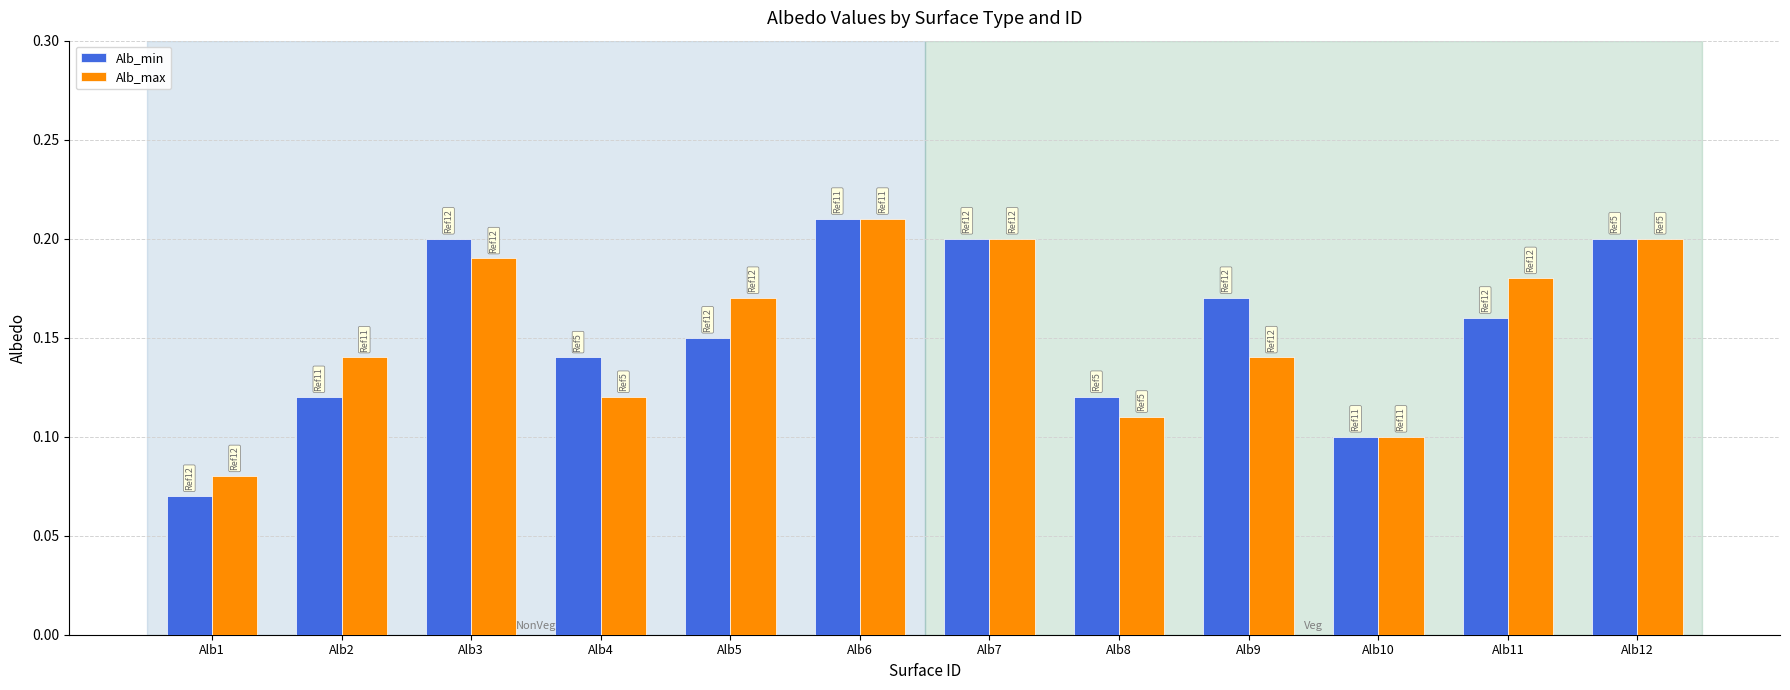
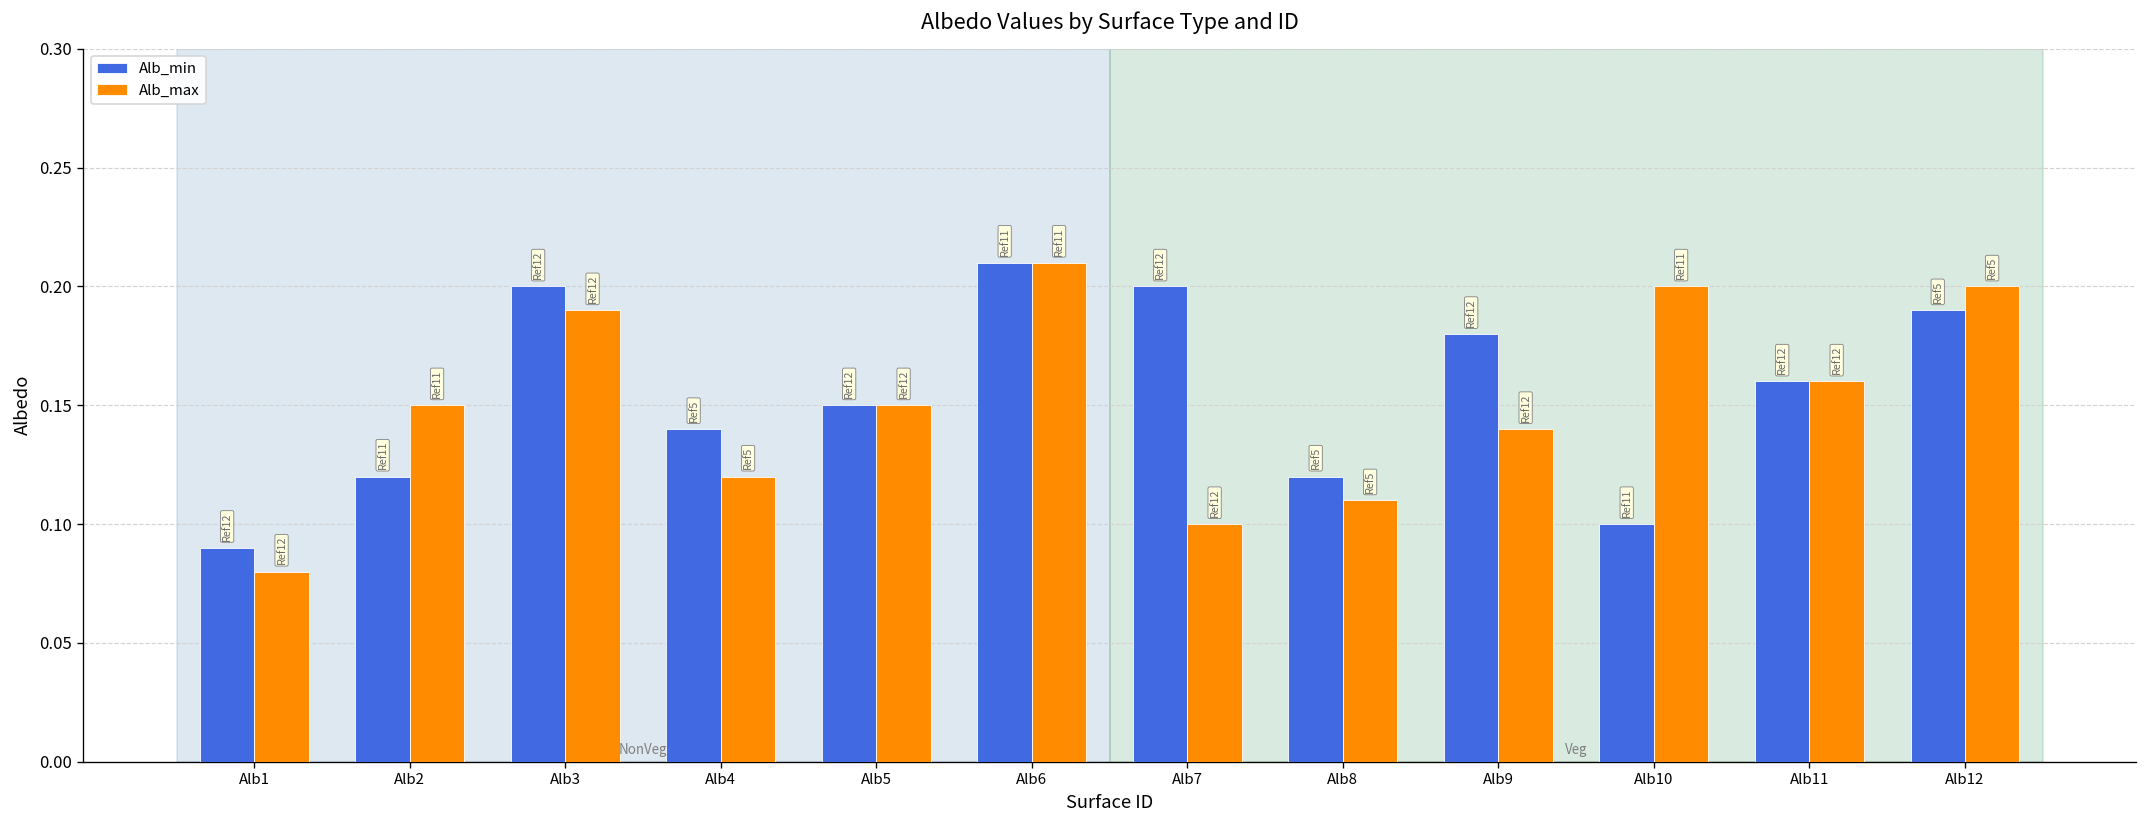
  {
    "Alb_min": {
-     "Alb1": 0.07,
+     "Alb1": 0.09,
      "Alb2": 0.12,
      "Alb3": 0.20,
      "Alb4": 0.14,
      "Alb5": 0.15,
      "Alb6": 0.21,
      "Alb7": 0.20,
      "Alb8": 0.12,
-     "Alb9": 0.17,
+     "Alb9": 0.18,
      "Alb10": 0.10,
      "Alb11": 0.16,
-     "Alb12": 0.20
+     "Alb12": 0.19
    },
    "Alb_max": {
      "Alb1": 0.08,
-     "Alb2": 0.14,
+     "Alb2": 0.15,
      "Alb3": 0.19,
      "Alb4": 0.12,
-     "Alb5": 0.17,
+     "Alb5": 0.15,
      "Alb6": 0.21,
-     "Alb7": 0.2,
+     "Alb7": 0.1,
      "Alb8": 0.11,
      "Alb9": 0.14,
-     "Alb10": 0.1,
-     "Alb11": 0.18,
+     "Alb10": 0.2,
+     "Alb11": 0.16,
      "Alb12": 0.20
    }
  }
